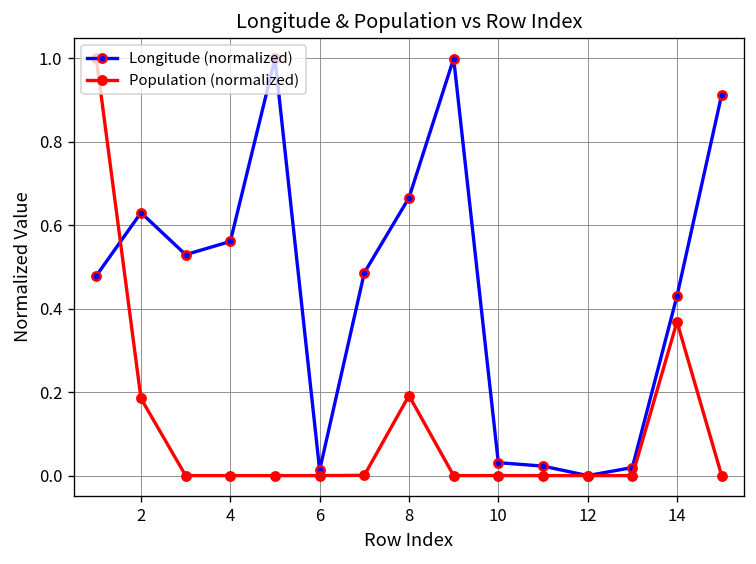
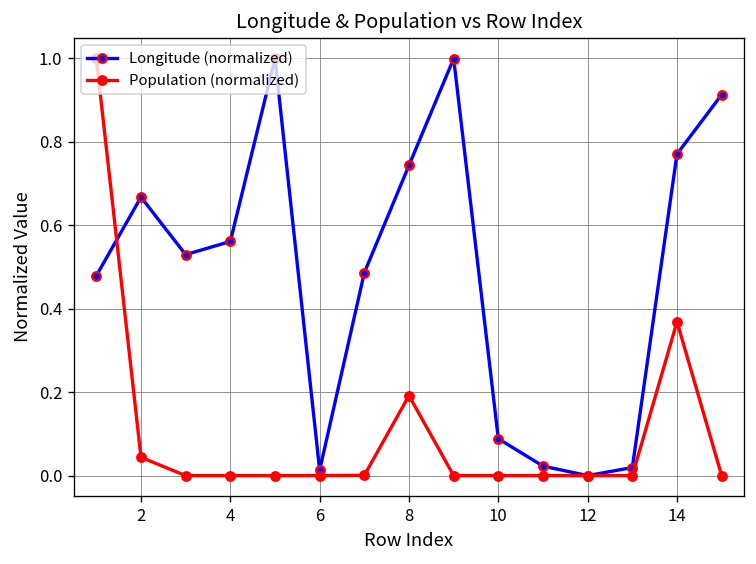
  {
    "Longitude (normalized)": {
-     "2": 0.63,
+     "2": 0.67,
      "4": 0.56,
      "6": 0.01,
-     "8": 0.67,
-     "10": 0.03,
-     "14": 0.43
+     "8": 0.74,
+     "10": 0.09,
+     "14": 0.77
    },
    "Population (normalized)": {
-     "2": 0.18,
+     "2": 0.04,
      "4": 0.00,
      "6": 0.00,
      "8": 0.19,
      "10": 0.00,
      "14": 0.37
    }
  }
